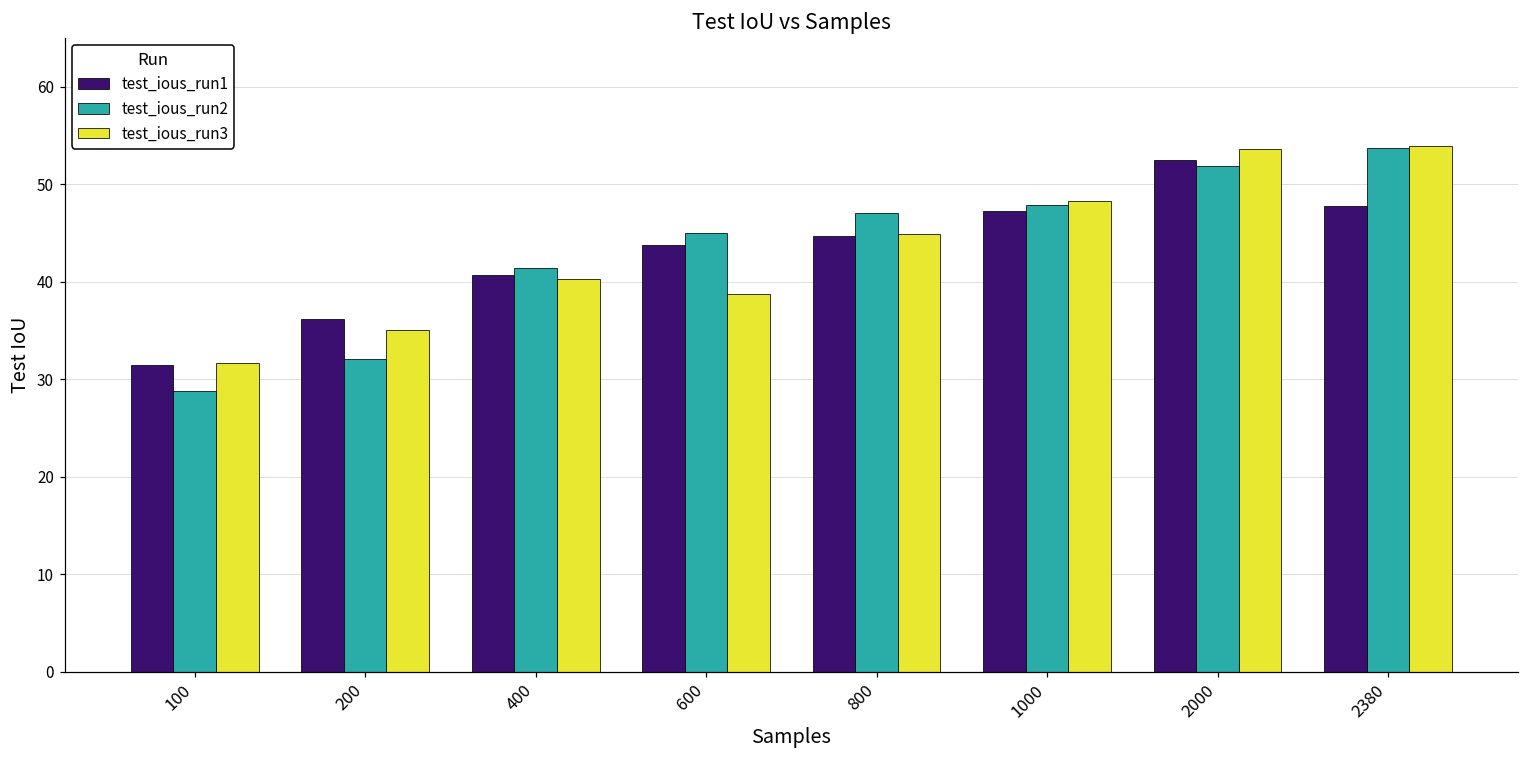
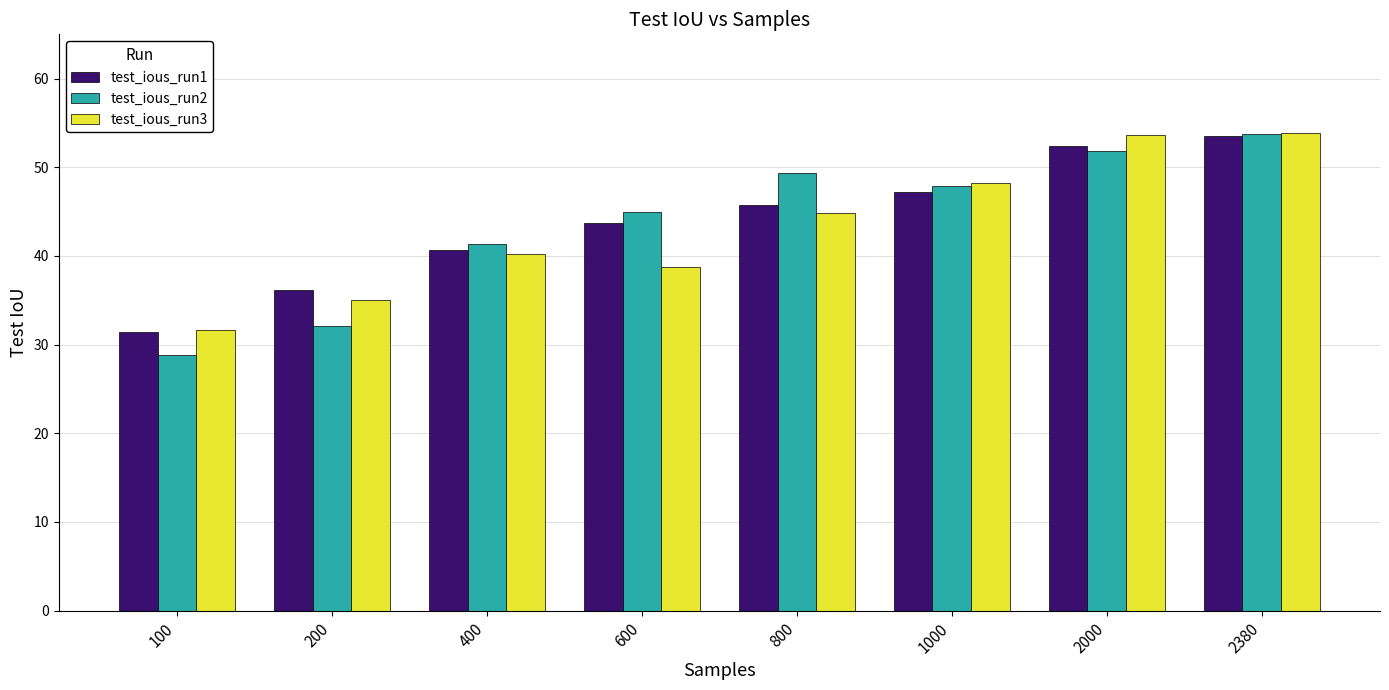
  {
    "test_ious_run1": {
      "100": 31,
      "200": 36,
      "400": 41,
      "600": 44,
-     "800": 45,
+     "800": 46,
      "1000": 47,
      "2000": 52,
-     "2380": 48
+     "2380": 54
    },
    "test_ious_run2": {
      "100": 29,
      "200": 32,
      "400": 41,
      "600": 45,
-     "800": 47,
+     "800": 49,
      "1000": 48,
      "2000": 52,
      "2380": 54
    },
    "test_ious_run3": {
      "100": 32,
      "200": 35,
      "400": 40,
      "600": 39,
      "800": 45,
      "1000": 48,
      "2000": 54,
      "2380": 54
    }
  }
